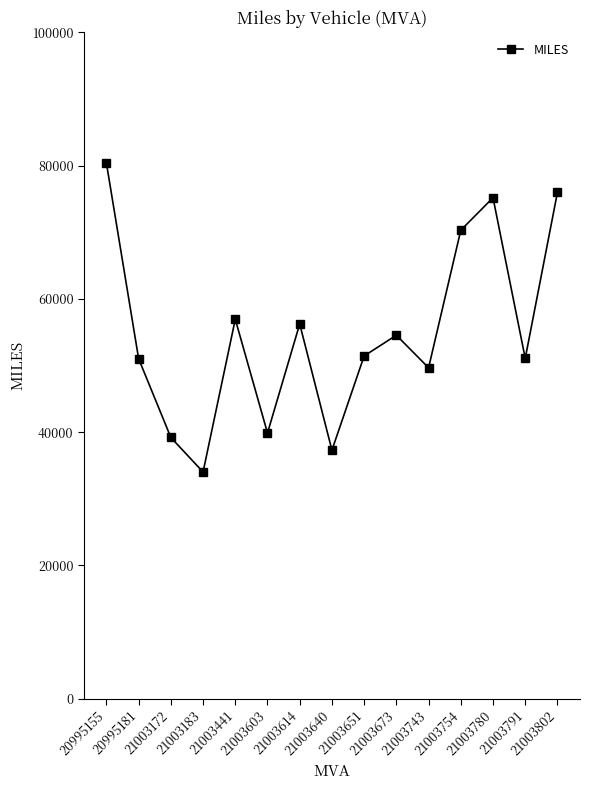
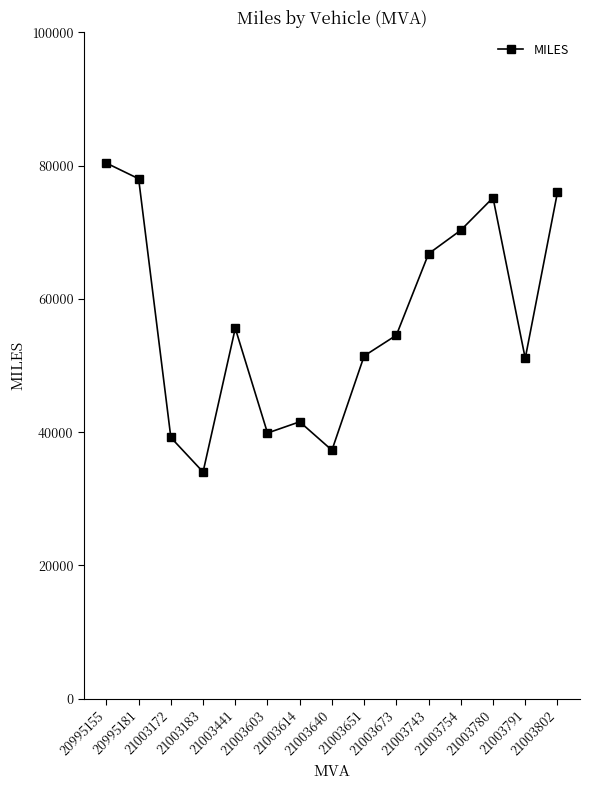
  {
    "20995155": 80000,
-   "20995181": 51000,
+   "20995181": 78000,
    "21003172": 39000,
    "21003183": 34000,
-   "21003441": 57000,
+   "21003441": 56000,
    "21003603": 40000,
-   "21003614": 56000,
+   "21003614": 42000,
    "21003640": 37000,
    "21003651": 51000,
    "21003673": 55000,
-   "21003743": 50000,
+   "21003743": 67000,
    "21003754": 70000,
    "21003780": 75000,
    "21003791": 51000,
    "21003802": 76000
  }
